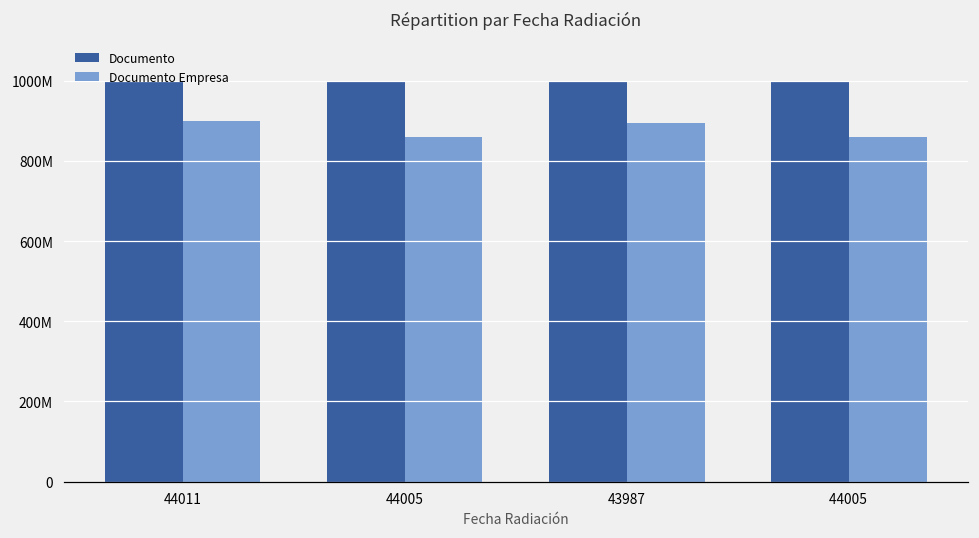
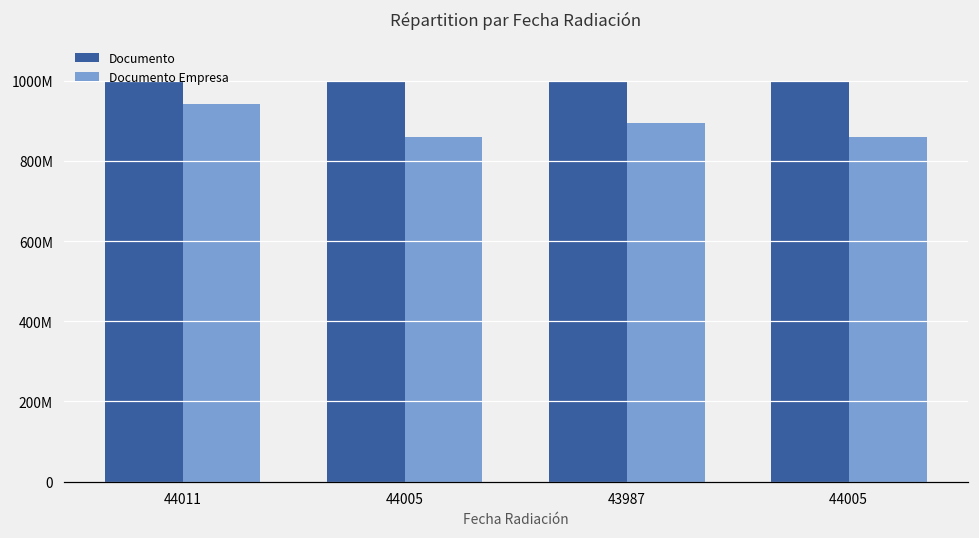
  {
    "Documento": {
      "44011": 1000000000,
      "43987": 1000000000
    },
    "Documento Empresa": {
-     "44011": 900000000,
+     "44011": 940000000,
      "43987": 890000000
    }
  }
